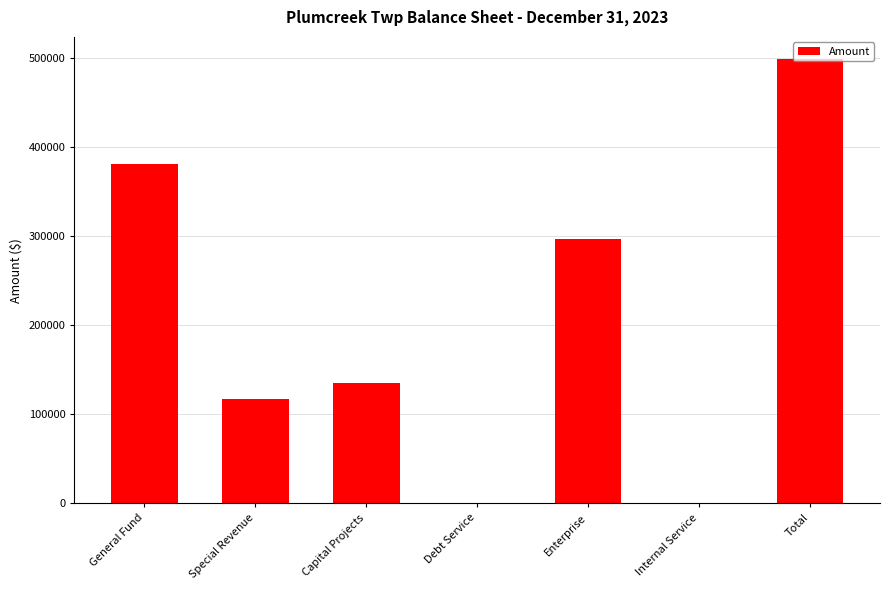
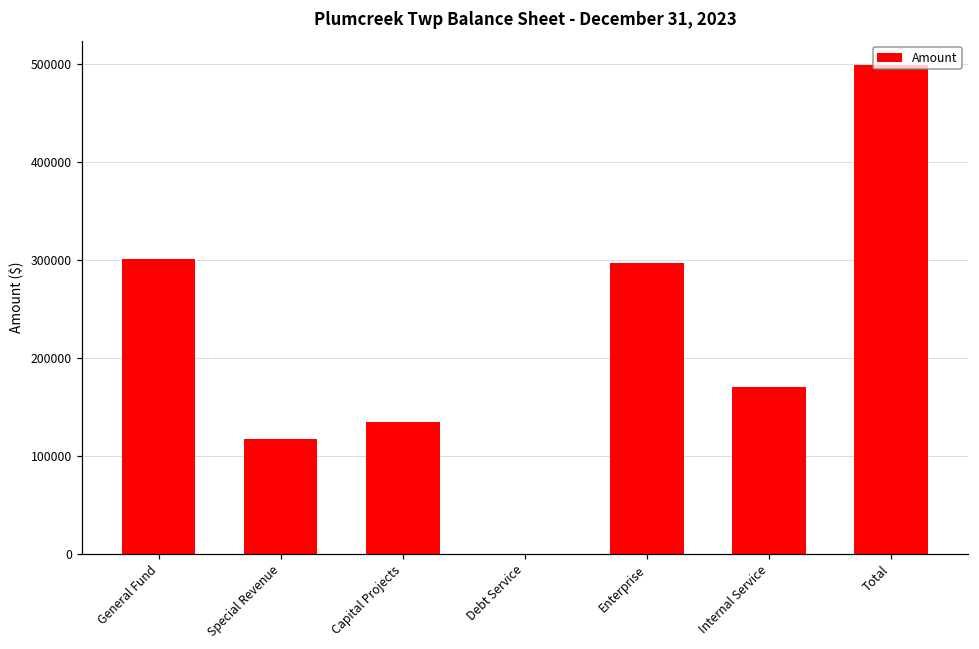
  {
-   "General Fund": 380000,
+   "General Fund": 300000,
    "Special Revenue": 120000,
    "Capital Projects": 130000,
    "Debt Service": 0,
    "Enterprise": 300000,
-   "Internal Service": 0
+   "Internal Service": 170000
  }
